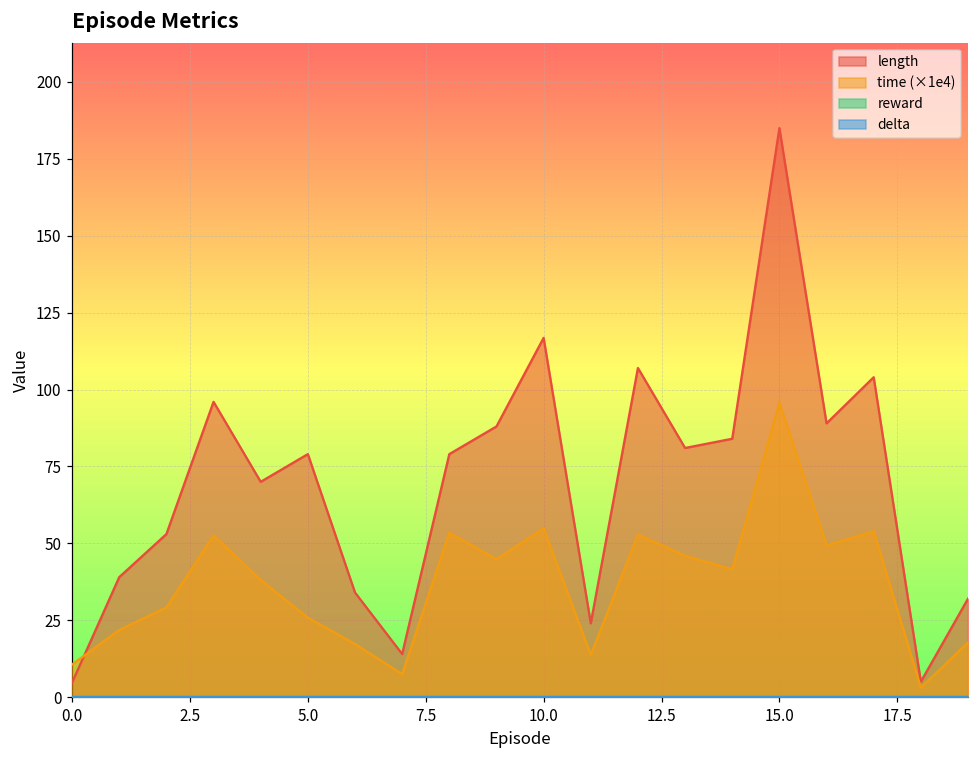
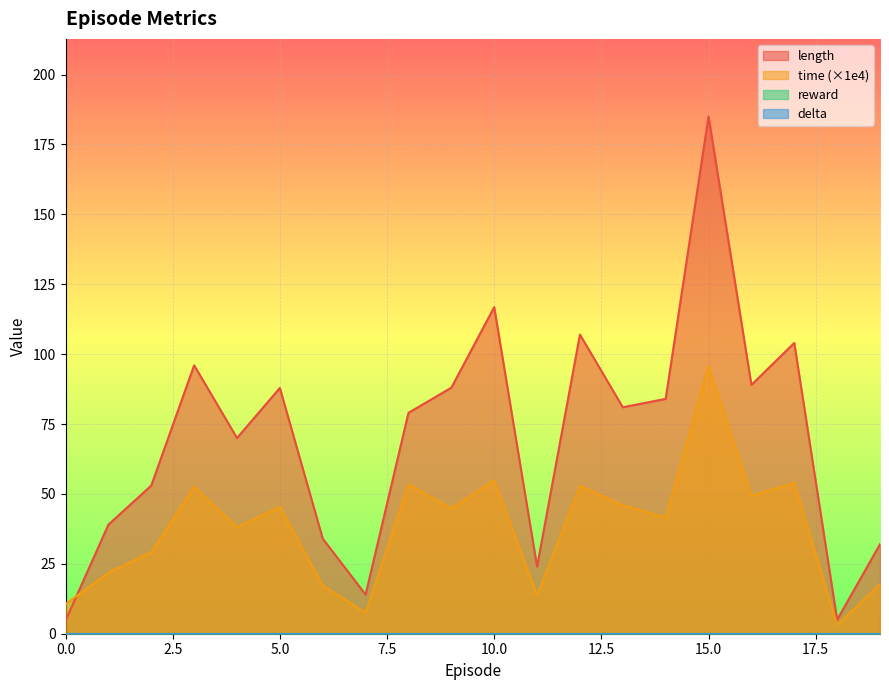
  {
    "length": {
      "0.0": 5,
-     "5.0": 79,
+     "5.0": 88,
      "10.0": 117,
      "15.0": 185
    },
    "time (×1e4)": {
      "0.0": 11,
-     "5.0": 26,
+     "5.0": 45,
      "10.0": 55,
      "15.0": 96
    },
    "delta": {
      "0.0": 0,
      "5.0": 0,
      "10.0": 0,
      "15.0": 0
    }
  }
